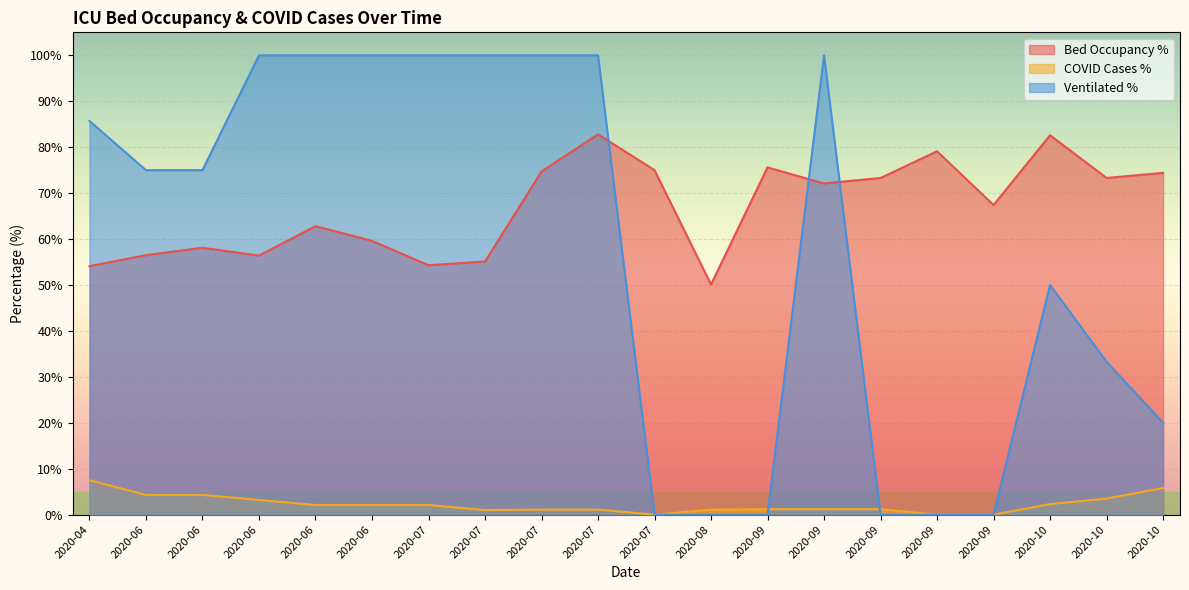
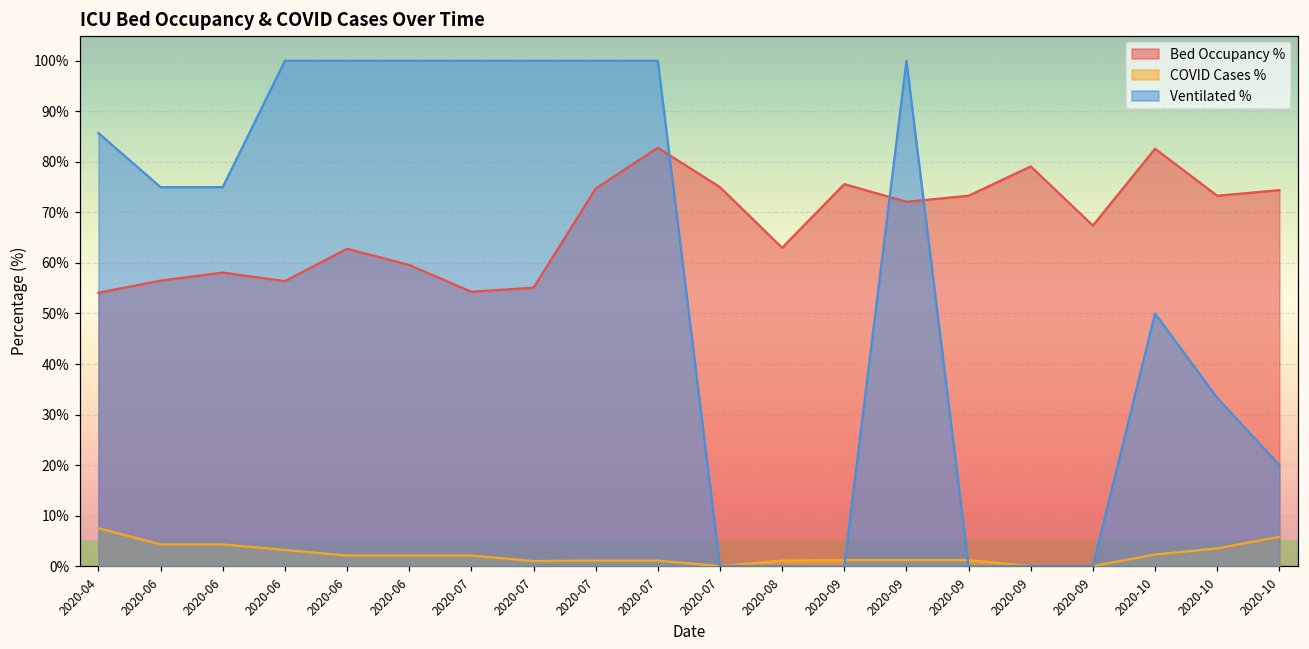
  {
    "Bed Occupancy %": {
      "2020-04": "54%",
-     "2020-08": "50%"
+     "2020-08": "63%"
    },
    "COVID Cases %": {
      "2020-04": "8%"
    },
    "Ventilated %": {
      "2020-04": "86%"
    }
  }
